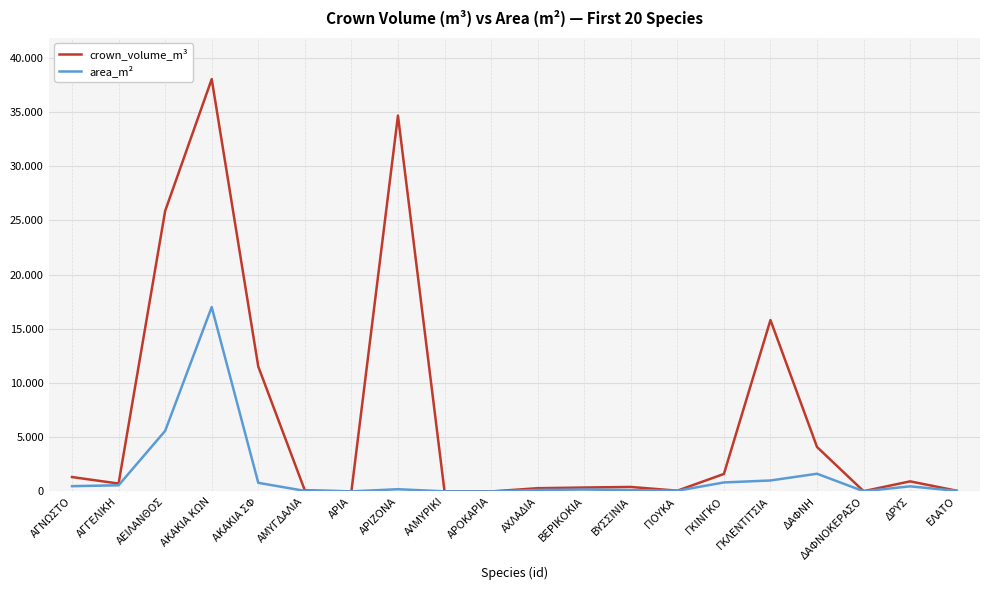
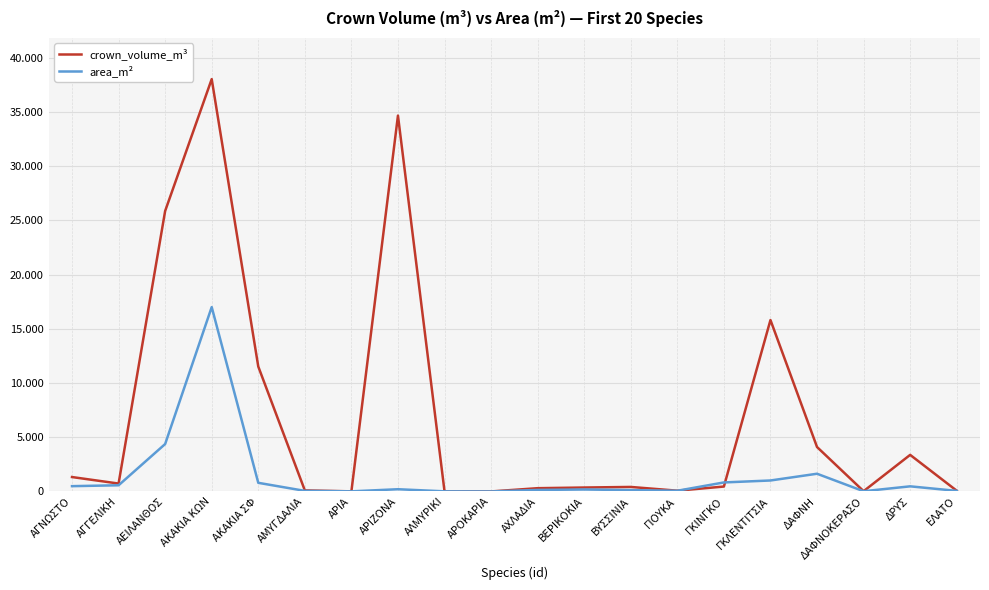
  {
    "crown_volume_m³": {
      "ΑΓΝΩΣΤΟ": 1.3,
      "ΑΕΙΛΑΝΘΟΣ": 25.9,
      "ΑΚΑΚΙΑ ΚΩΝ": 38.0,
      "ΑΚΑΚΙΑ ΣΦ": 11.5,
      "ΑΡΙΖΟΝΑ": 34.7,
      "ΒΥΣΣΙΝΙΑ": 0.4,
-     "ΓΚΙΝΓΚΟ": 1.6,
+     "ΓΚΙΝΓΚΟ": 0.5,
      "ΓΚΛΕΝΤΙΤΣΙΑ": 15.8,
      "ΔΑΦΝΗ": 4.1,
-     "ΔΡΥΣ": 0.9
+     "ΔΡΥΣ": 3.4
    },
    "area_m²": {
      "ΑΓΝΩΣΤΟ": 0.5,
-     "ΑΕΙΛΑΝΘΟΣ": 5.6,
+     "ΑΕΙΛΑΝΘΟΣ": 4.4,
      "ΑΚΑΚΙΑ ΚΩΝ": 17.0,
      "ΑΚΑΚΙΑ ΣΦ": 0.8,
      "ΑΡΙΖΟΝΑ": 0.2,
      "ΒΥΣΣΙΝΙΑ": 0.1,
      "ΓΚΙΝΓΚΟ": 0.8,
      "ΓΚΛΕΝΤΙΤΣΙΑ": 1.0,
      "ΔΑΦΝΗ": 1.6,
      "ΔΡΥΣ": 0.5
    }
  }
